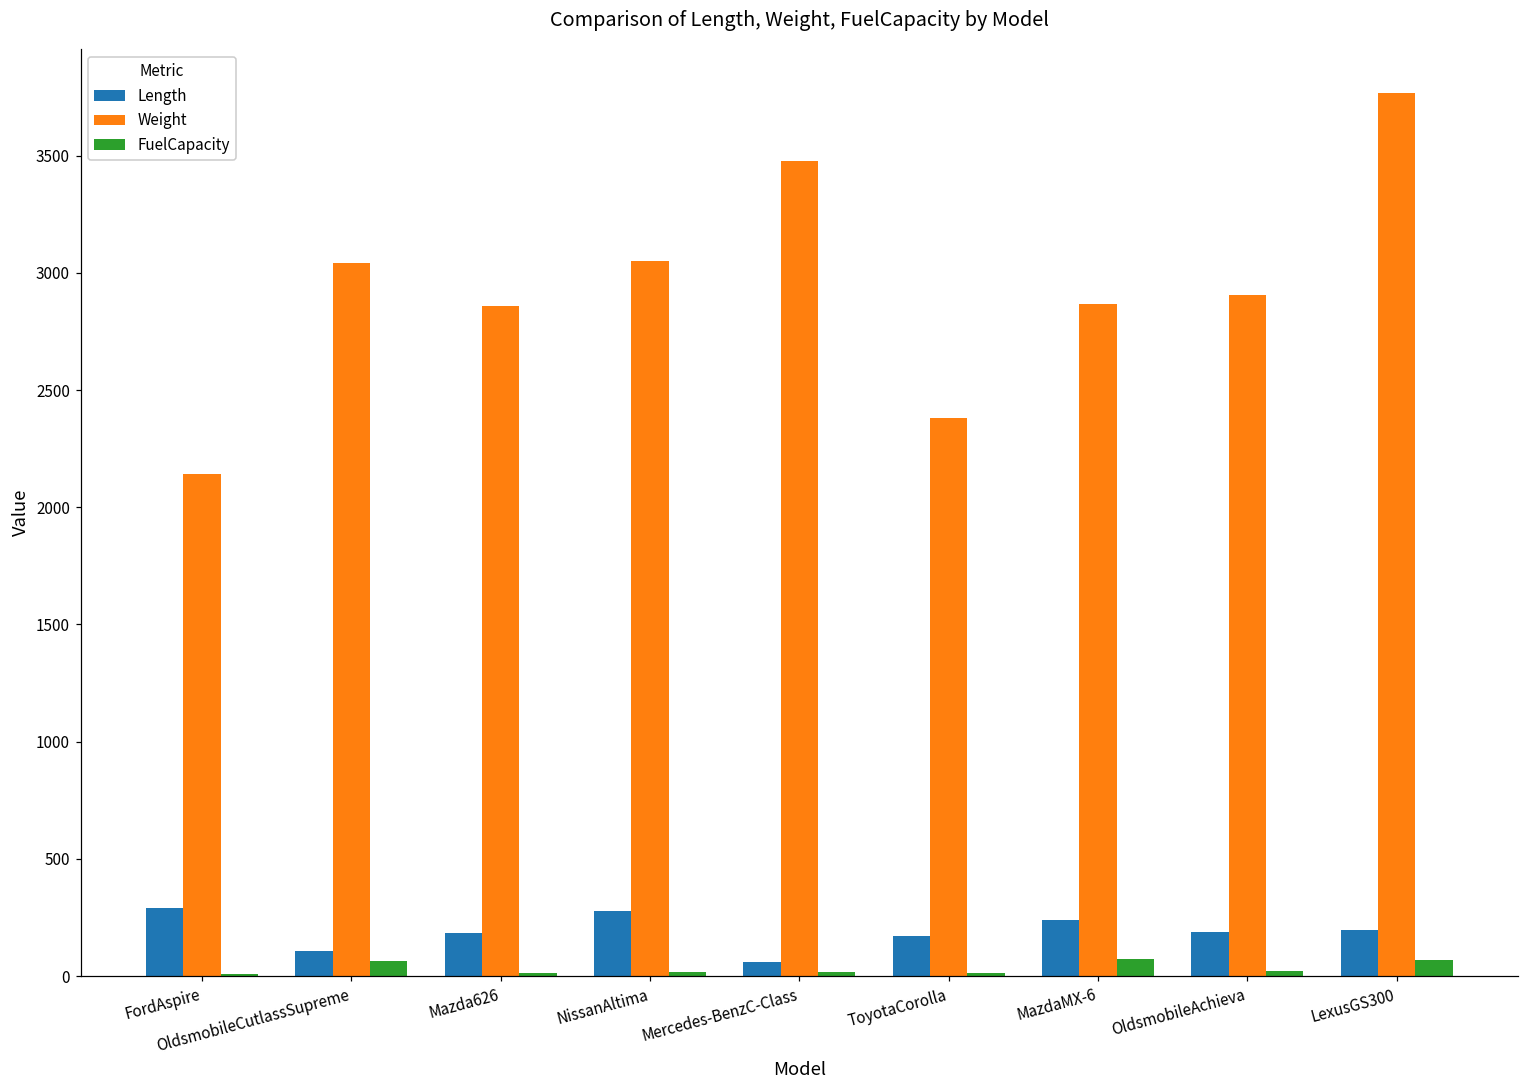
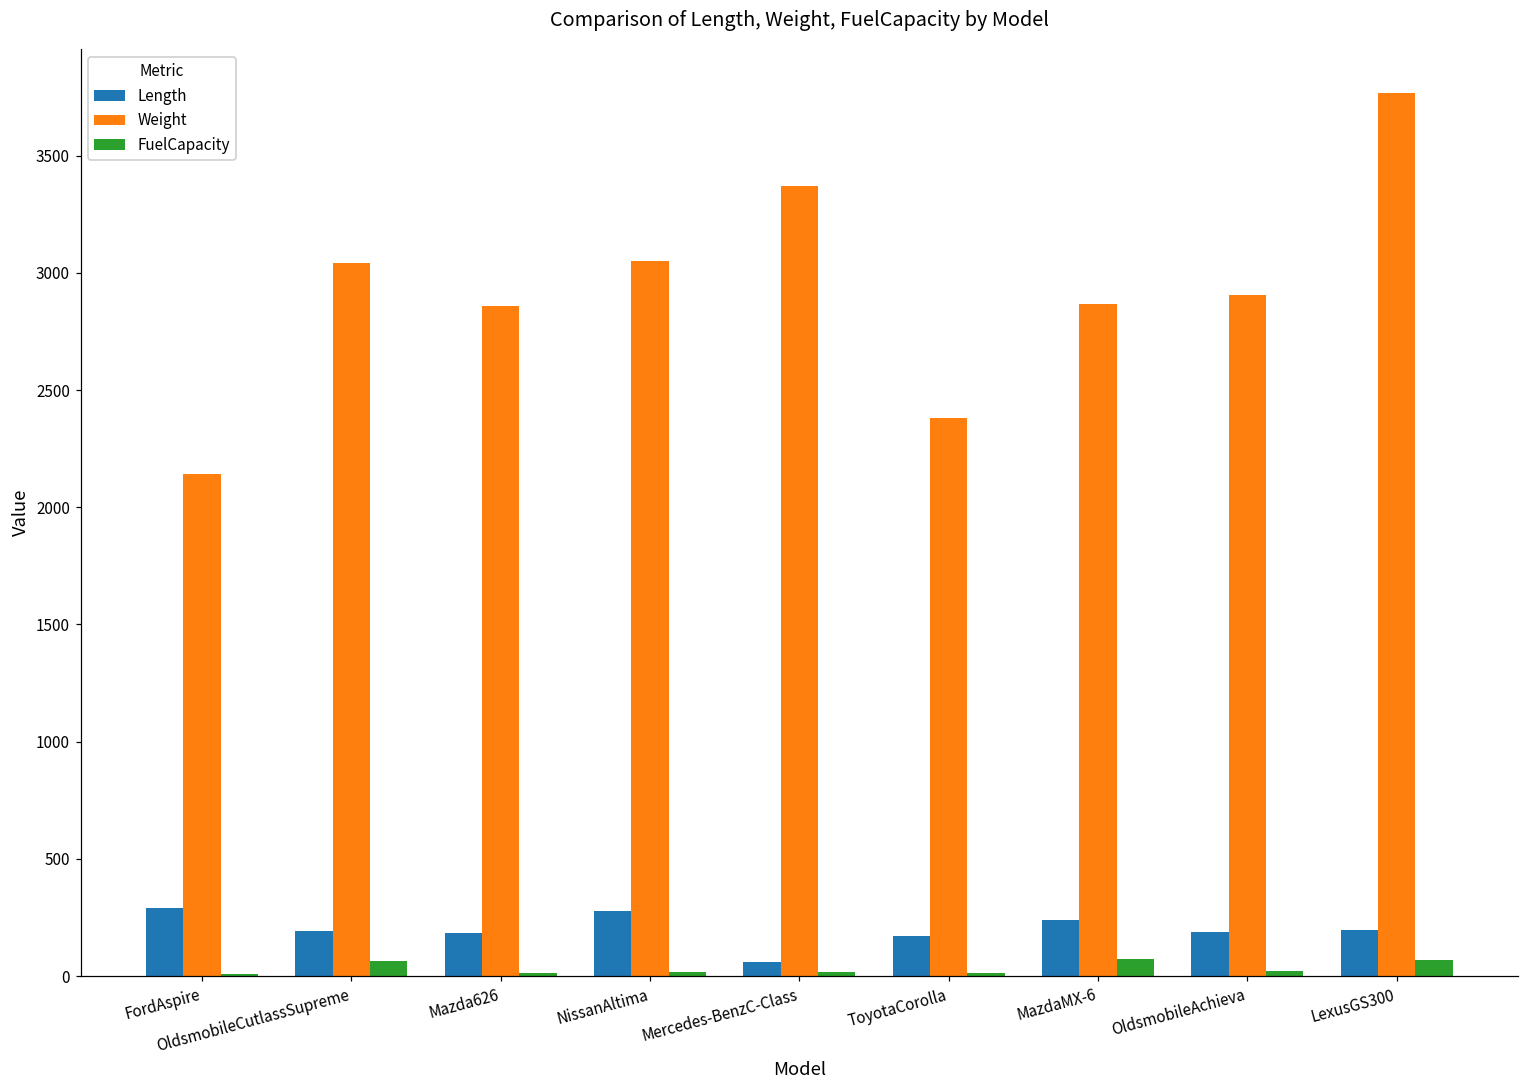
  {
    "Length": {
      "FordAspire": 290,
-     "OldsmobileCutlassSupreme": 110,
+     "OldsmobileCutlassSupreme": 190,
      "Mazda626": 180,
      "NissanAltima": 280,
      "Mercedes-BenzC-Class": 60,
      "ToyotaCorolla": 170,
      "MazdaMX-6": 240,
      "OldsmobileAchieva": 190,
      "LexusGS300": 200
    },
    "Weight": {
      "FordAspire": 2140,
      "OldsmobileCutlassSupreme": 3040,
      "Mazda626": 2860,
      "NissanAltima": 3050,
-     "Mercedes-BenzC-Class": 3480,
+     "Mercedes-BenzC-Class": 3370,
      "ToyotaCorolla": 2380,
      "MazdaMX-6": 2870,
      "OldsmobileAchieva": 2910,
      "LexusGS300": 3770
    },
    "FuelCapacity": {
      "OldsmobileCutlassSupreme": 60,
      "Mazda626": 20,
      "NissanAltima": 20,
      "Mercedes-BenzC-Class": 20,
      "ToyotaCorolla": 10,
      "MazdaMX-6": 70,
      "OldsmobileAchieva": 20,
      "LexusGS300": 70
    }
  }
